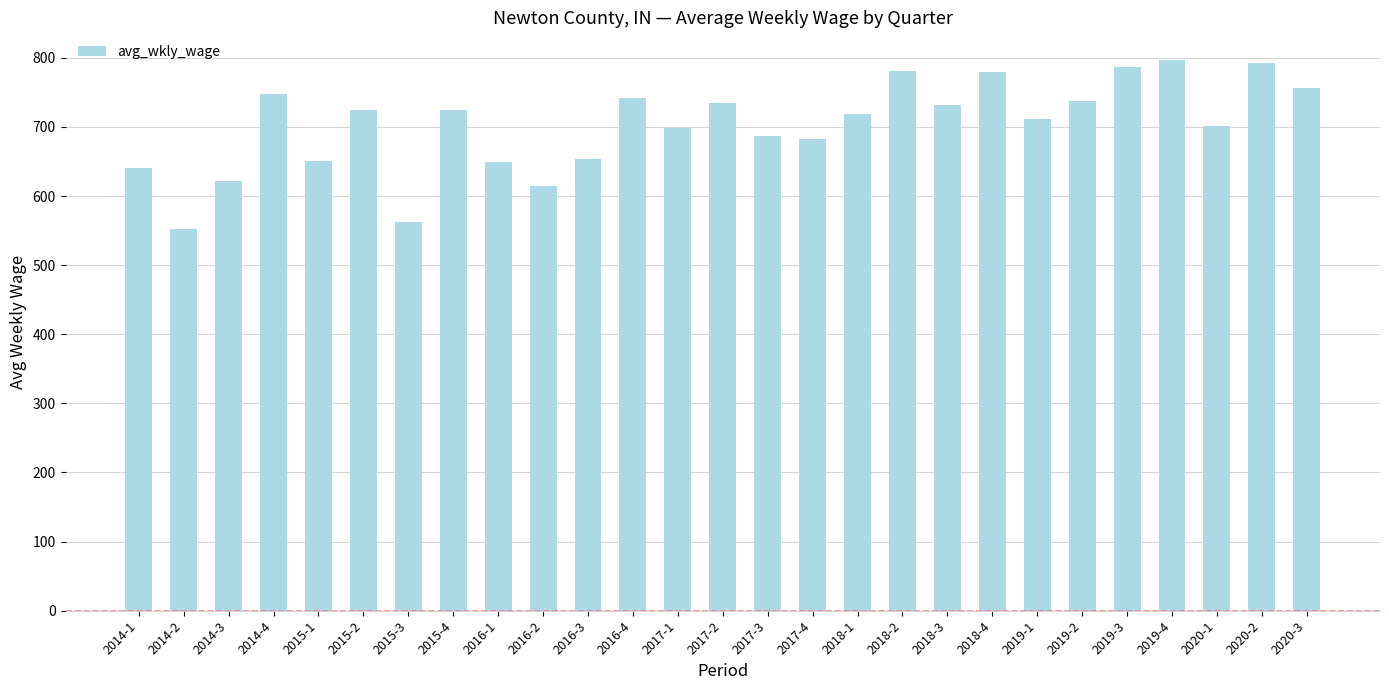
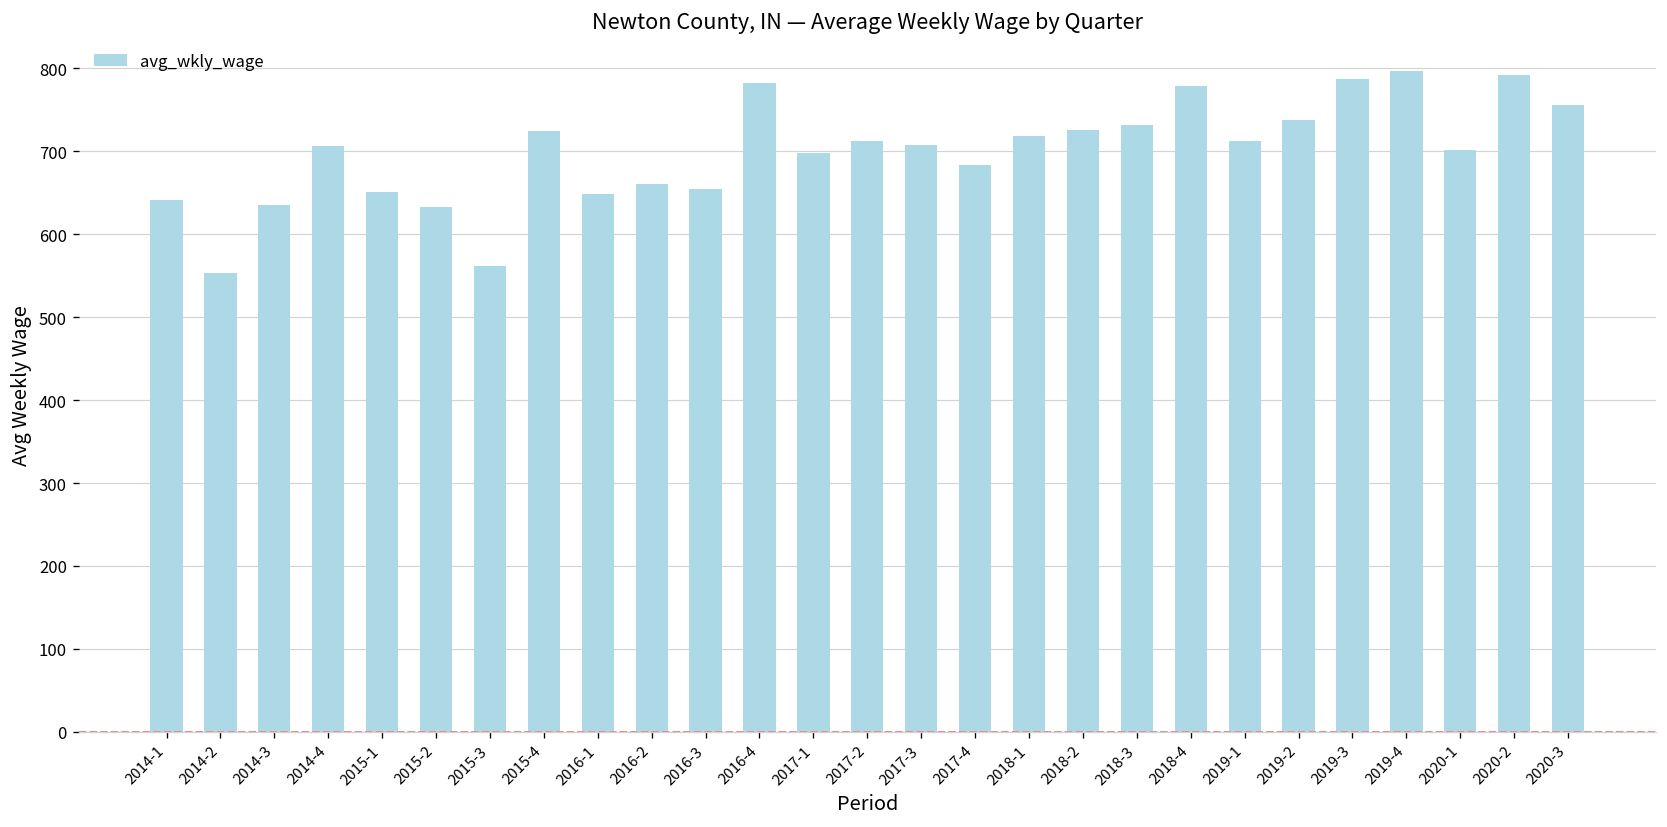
  {
    "2014-1": 640,
    "2014-2": 550,
-   "2014-3": 620,
-   "2014-4": 750,
+   "2014-3": 640,
+   "2014-4": 710,
    "2015-1": 650,
-   "2015-2": 720,
+   "2015-2": 630,
    "2015-3": 560,
    "2015-4": 730,
    "2016-1": 650,
-   "2016-2": 620,
+   "2016-2": 660,
    "2016-3": 650,
-   "2016-4": 740,
+   "2016-4": 780,
    "2017-1": 700,
-   "2017-2": 730,
-   "2017-3": 690,
+   "2017-2": 710,
+   "2017-3": 710,
    "2017-4": 680,
    "2018-1": 720,
-   "2018-2": 780,
+   "2018-2": 730,
    "2018-3": 730,
    "2018-4": 780,
    "2019-1": 710,
    "2019-2": 740,
    "2019-3": 790,
    "2019-4": 800,
    "2020-1": 700,
    "2020-2": 790,
    "2020-3": 760
  }
